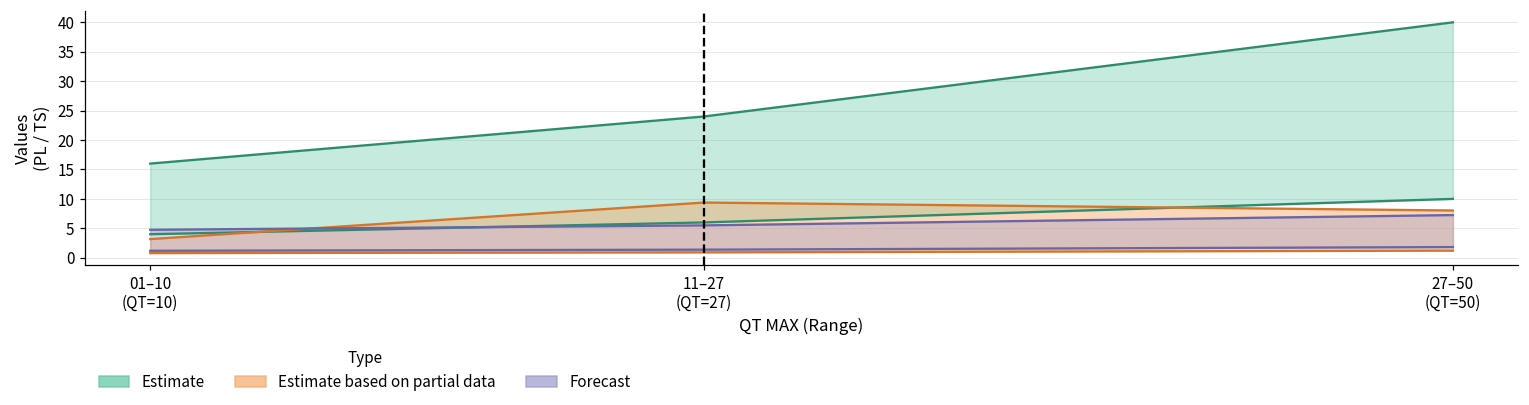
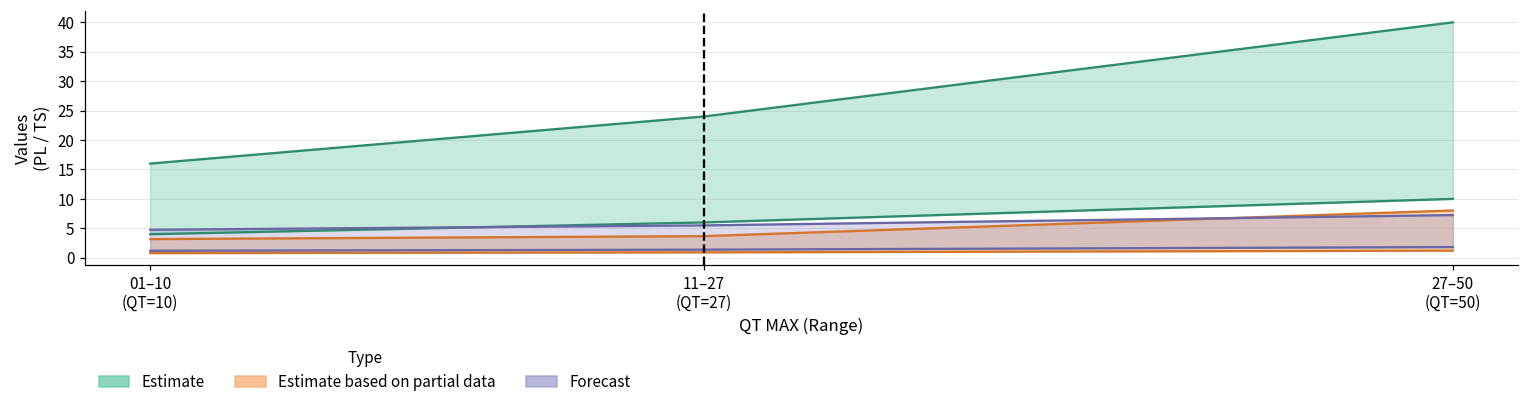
  {
    "Estimate based on partial data": {
      "01–10 (QT=10)": 3,
-     "11–27 (QT=27)": 9,
+     "11–27 (QT=27)": 4,
      "27–50 (QT=50)": 8
    }
  }
